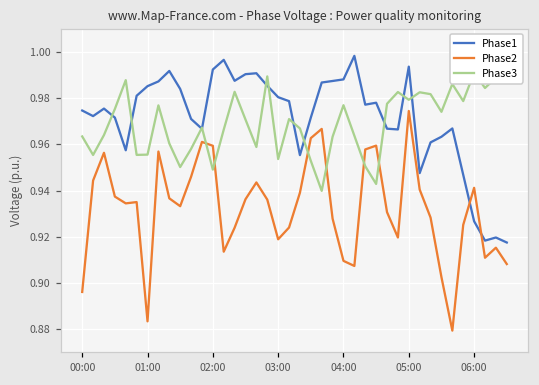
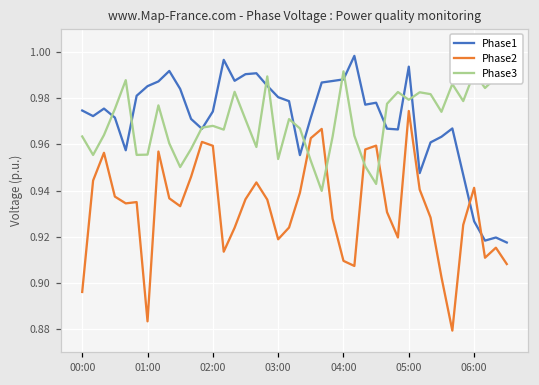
  {
    "Phase1": {
      "00:00": 0.975,
      "01:00": 0.985,
-     "02:00": 0.992,
+     "02:00": 0.974,
      "03:00": 0.980,
      "04:00": 0.988,
      "05:00": 0.994,
      "06:00": 0.927
    },
    "Phase2": {
      "00:00": 0.896,
      "01:00": 0.883,
      "02:00": 0.959,
      "03:00": 0.919,
      "04:00": 0.910,
      "05:00": 0.974,
      "06:00": 0.941
    },
    "Phase3": {
      "00:00": 0.963,
      "01:00": 0.956,
-     "02:00": 0.949,
+     "02:00": 0.968,
      "03:00": 0.954,
-     "04:00": 0.977,
+     "04:00": 0.992,
      "05:00": 0.979
    }
  }
